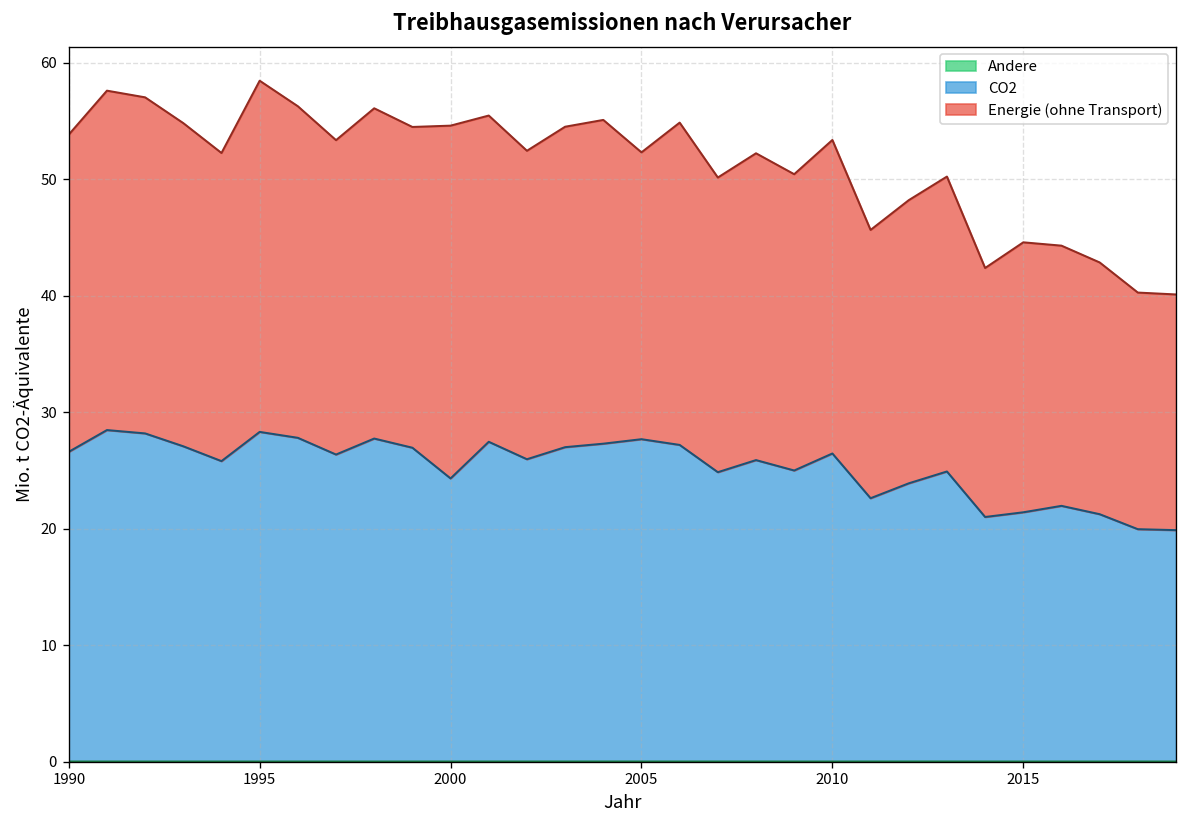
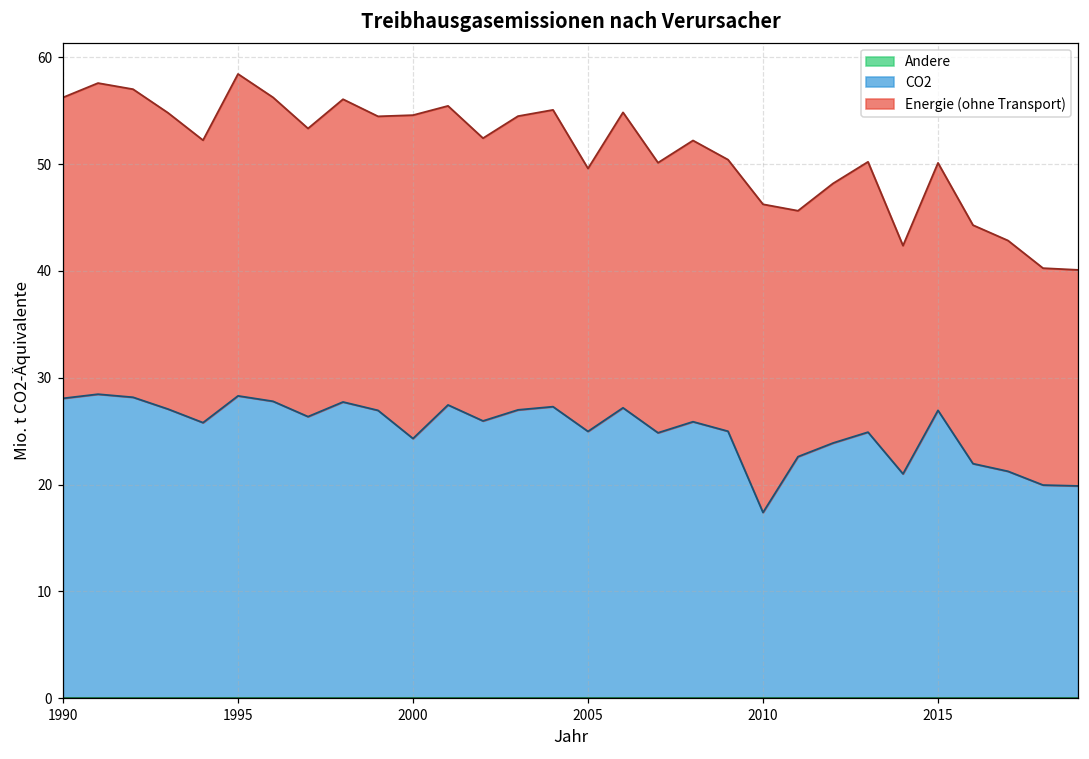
  {
    "Andere": {
      "1990": 0,
      "1995": 0,
      "2000": 0,
      "2005": 0,
      "2010": 0,
      "2015": 0
    },
    "CO2": {
-     "1990": 27,
+     "1990": 28,
      "1995": 28,
      "2000": 24,
-     "2005": 28,
-     "2010": 26,
-     "2015": 21
+     "2005": 25,
+     "2010": 17,
+     "2015": 27
    },
    "Energie (ohne Transport)": {
-     "1990": 27,
+     "1990": 28,
      "1995": 30,
      "2000": 30,
      "2005": 25,
-     "2010": 27,
+     "2010": 29,
      "2015": 23
    }
  }
